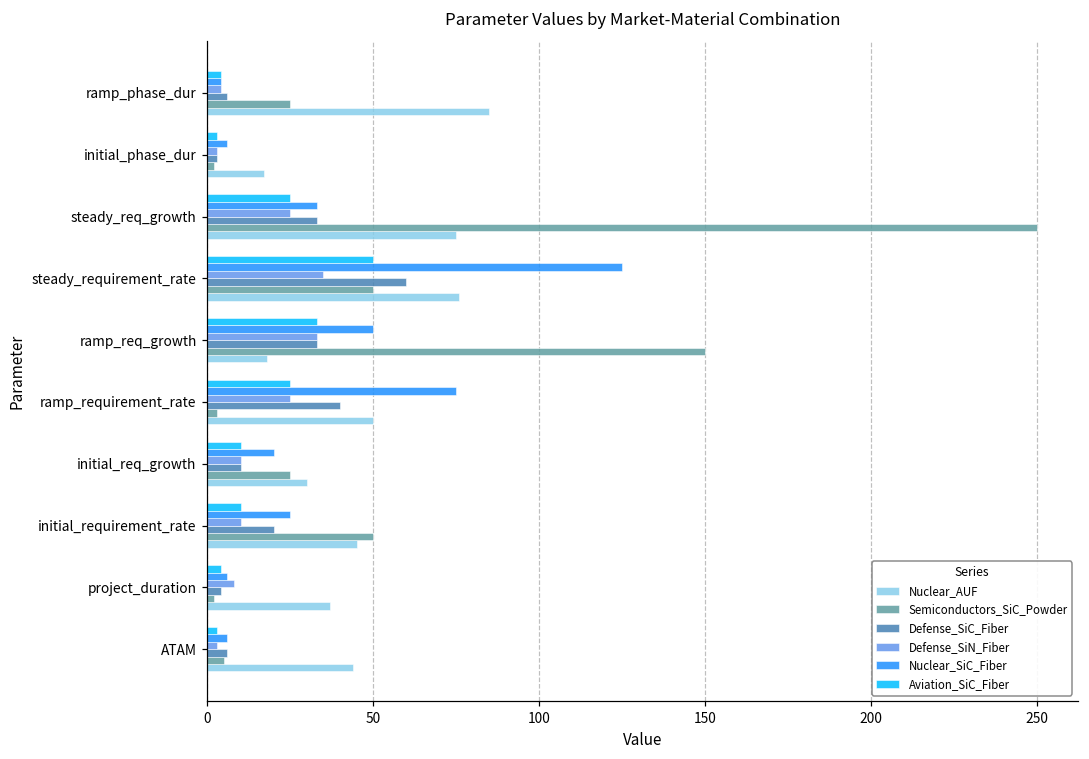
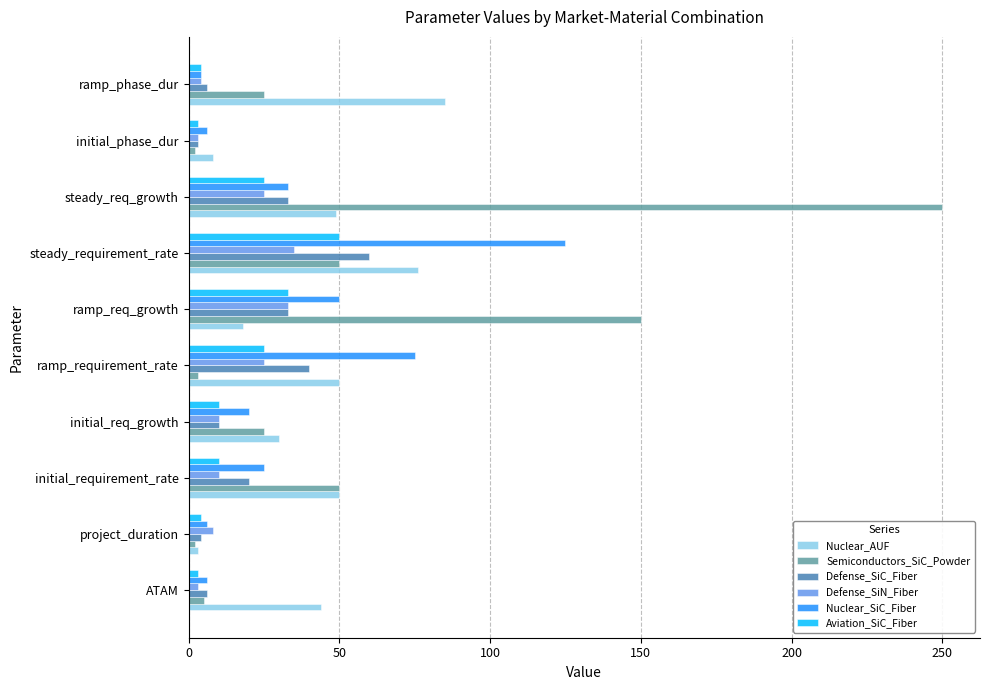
  {
    "Nuclear_AUF": {
      "ramp_phase_dur": 85,
-     "initial_phase_dur": 17,
-     "steady_req_growth": 75,
+     "initial_phase_dur": 8,
+     "steady_req_growth": 49,
      "steady_requirement_rate": 76,
      "ramp_req_growth": 18,
      "ramp_requirement_rate": 50,
      "initial_req_growth": 30,
-     "initial_requirement_rate": 45,
-     "project_duration": 37,
+     "initial_requirement_rate": 50,
+     "project_duration": 3,
      "ATAM": 44
    },
    "Defense_SiN_Fiber": {
      "ramp_phase_dur": 4,
      "initial_phase_dur": 3,
      "steady_req_growth": 25,
      "steady_requirement_rate": 35,
      "ramp_req_growth": 33,
      "ramp_requirement_rate": 25,
      "initial_req_growth": 10,
      "initial_requirement_rate": 10,
      "project_duration": 8,
      "ATAM": 3
    }
  }
